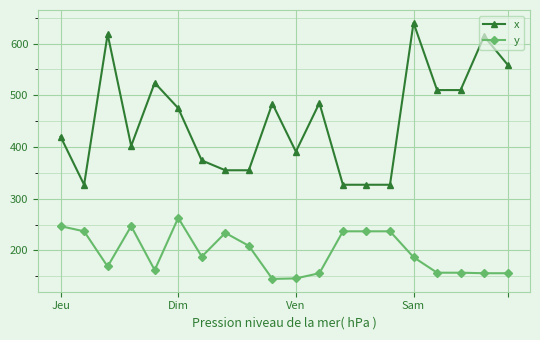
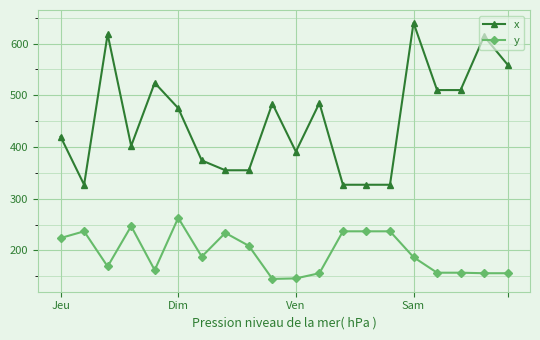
  {
    "x": {
      "Jeu": 420,
      "Dim": 480,
      "Ven": 390,
      "Sam": 640
    },
    "y": {
-     "Jeu": 250,
+     "Jeu": 220,
      "Dim": 260,
      "Ven": 150,
      "Sam": 190
    }
  }
